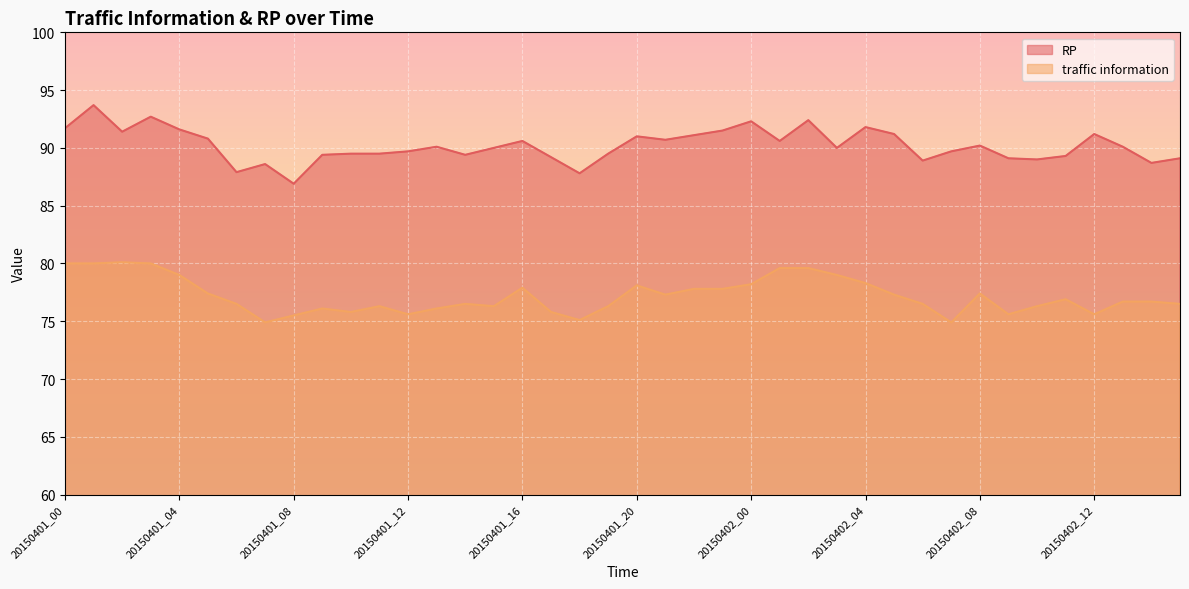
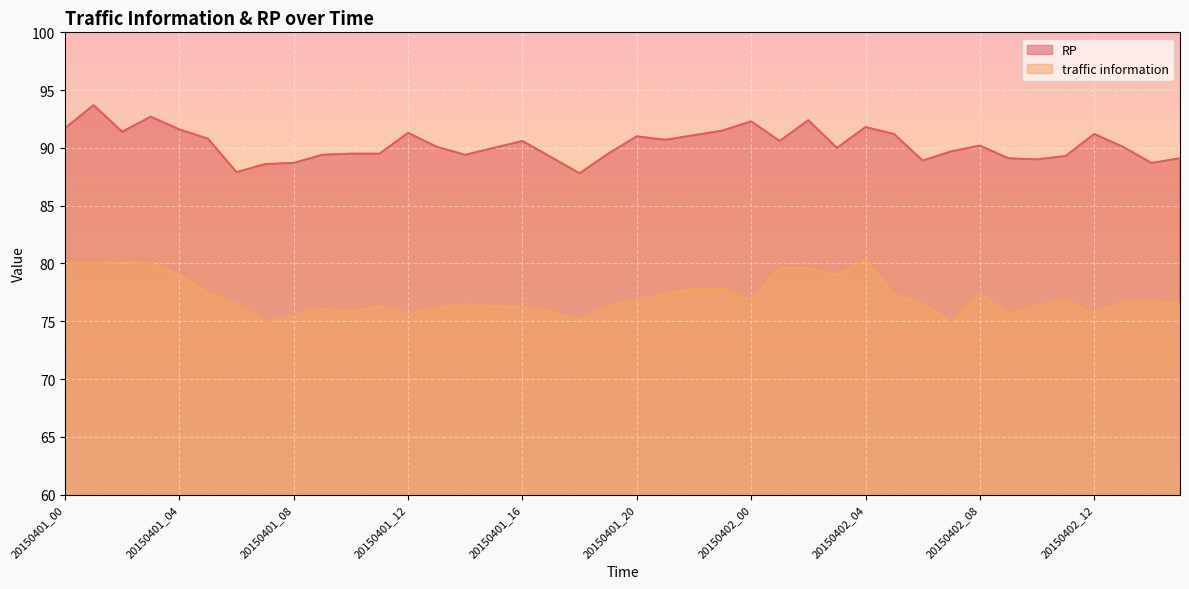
  {
    "RP": {
      "20150401_00": 91.7,
      "20150401_04": 91.6,
-     "20150401_08": 86.9,
-     "20150401_12": 89.7,
+     "20150401_08": 88.7,
+     "20150401_12": 91.3,
      "20150401_16": 90.6,
      "20150401_20": 91.0,
      "20150402_00": 92.3,
      "20150402_04": 91.8,
      "20150402_08": 90.2,
      "20150402_12": 91.2
    },
    "traffic information": {
      "20150401_00": 80.0,
      "20150401_04": 79.0,
      "20150401_08": 75.5,
      "20150401_12": 75.6,
-     "20150401_16": 77.9,
-     "20150401_20": 78.1,
-     "20150402_00": 78.2,
-     "20150402_04": 78.3,
+     "20150401_16": 76.2,
+     "20150401_20": 76.9,
+     "20150402_00": 76.8,
+     "20150402_04": 80.3,
      "20150402_08": 77.4,
      "20150402_12": 75.6
    }
  }
